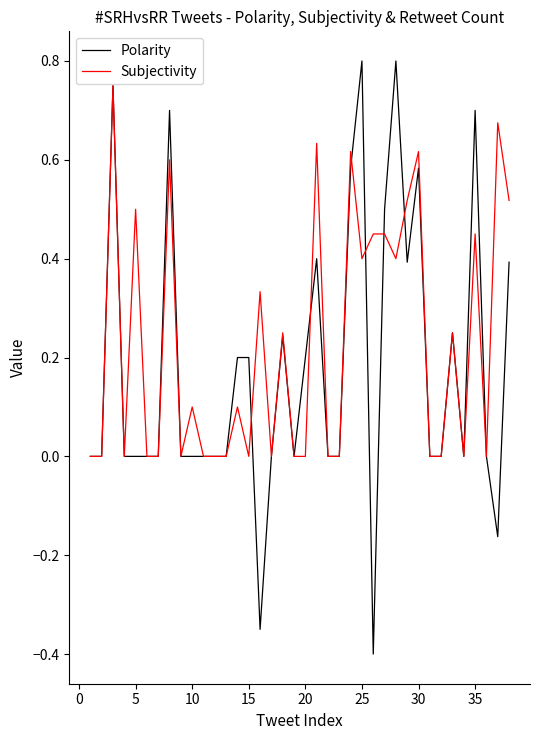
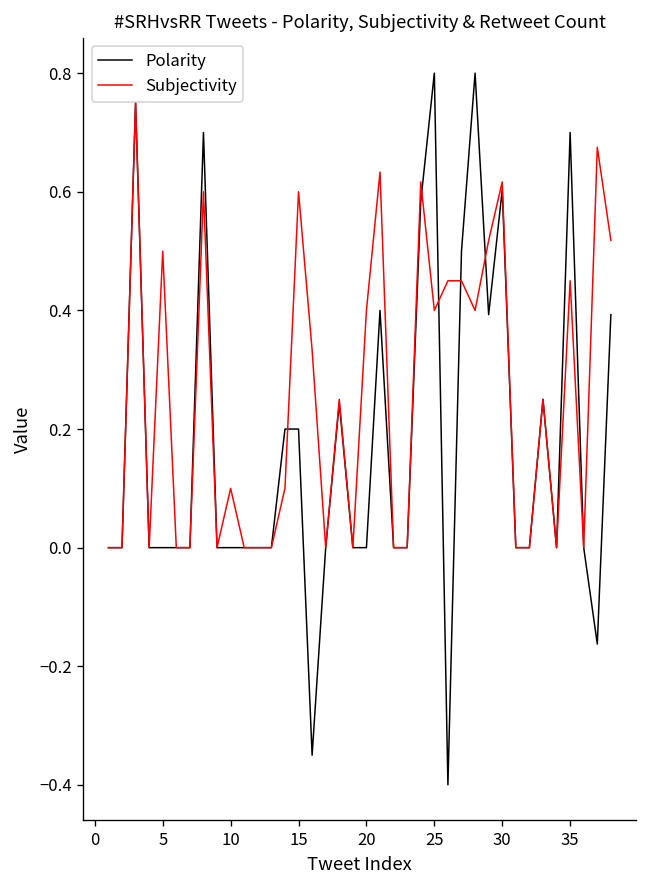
  {
    "Polarity": {
      "5": 0.00,
      "10": 0.00,
      "15": 0.20,
-     "20": 0.2,
+     "20": 0.0,
      "25": 0.80,
-     "30": 0.58,
+     "30": 0.60,
      "35": 0.70
    },
    "Subjectivity": {
      "5": 0.5,
      "10": 0.1,
-     "15": 0.0,
-     "20": 0.0,
+     "15": 0.6,
+     "20": 0.4,
      "25": 0.4,
      "30": 0.62,
      "35": 0.45
    }
  }
